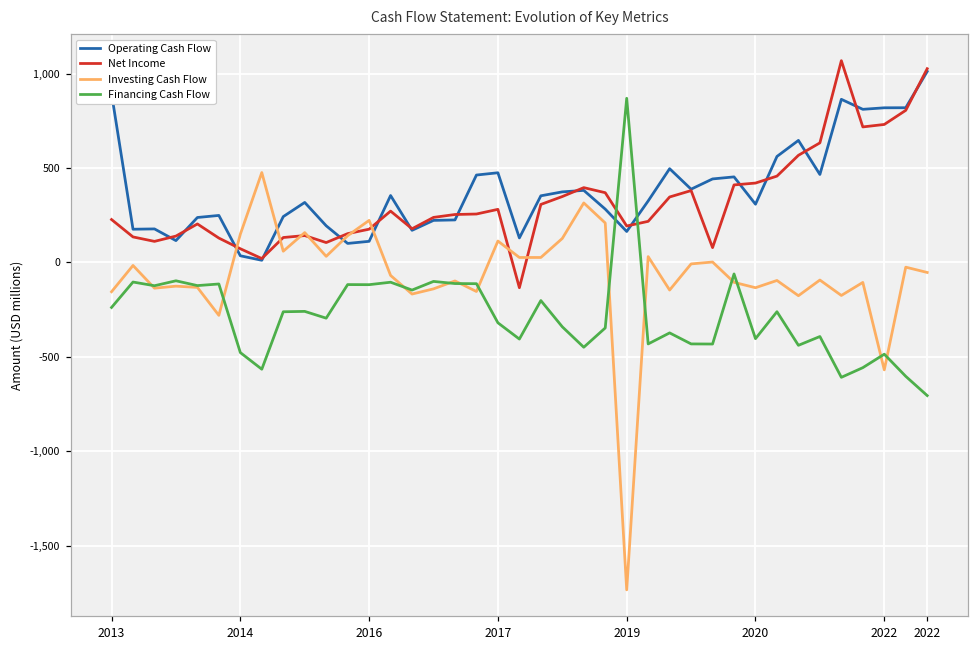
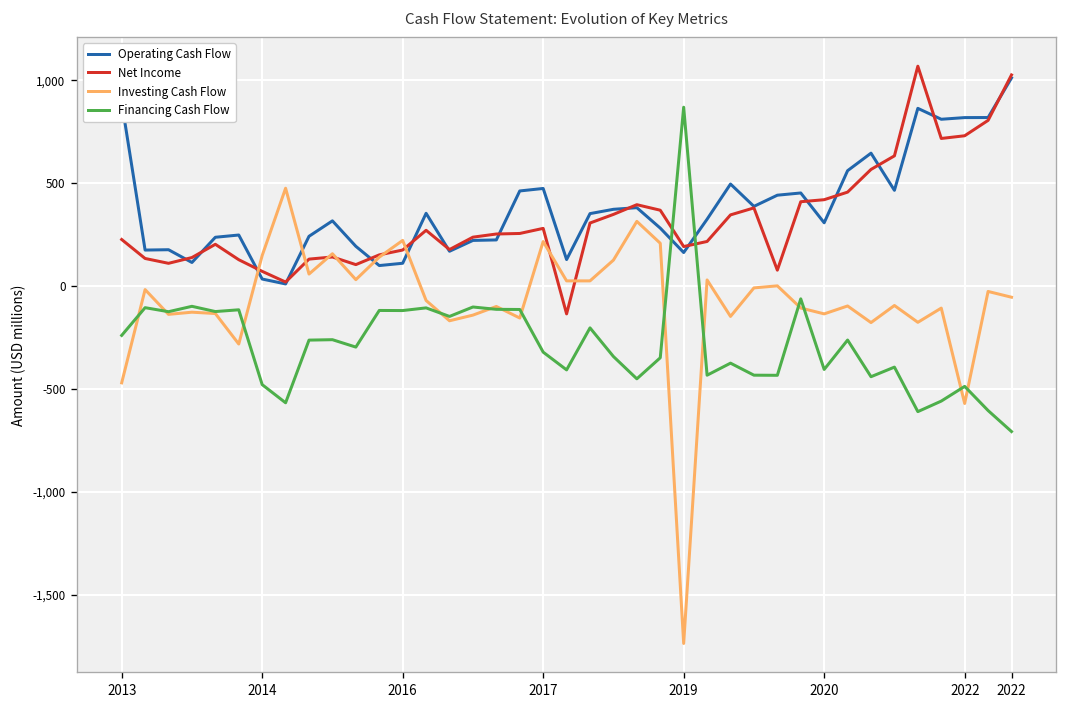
  {
    "Operating Cash Flow": {
      "2014": "30",
      "2016": "110",
      "2017": "470",
      "2019": "160",
      "2020": "310"
    },
    "Net Income": {
      "2013": "230",
      "2014": "70",
      "2016": "180",
      "2017": "280",
      "2019": "190",
      "2020": "420"
    },
    "Investing Cash Flow": {
-     "2013": "-160",
+     "2013": "-470",
      "2014": "150",
      "2016": "220",
-     "2017": "110",
+     "2017": "220",
      "2019": "-1,730",
      "2020": "-130"
    },
    "Financing Cash Flow": {
      "2013": "-240",
      "2014": "-480",
      "2016": "-120",
      "2017": "-320",
      "2019": "870",
      "2020": "-400"
    }
  }
